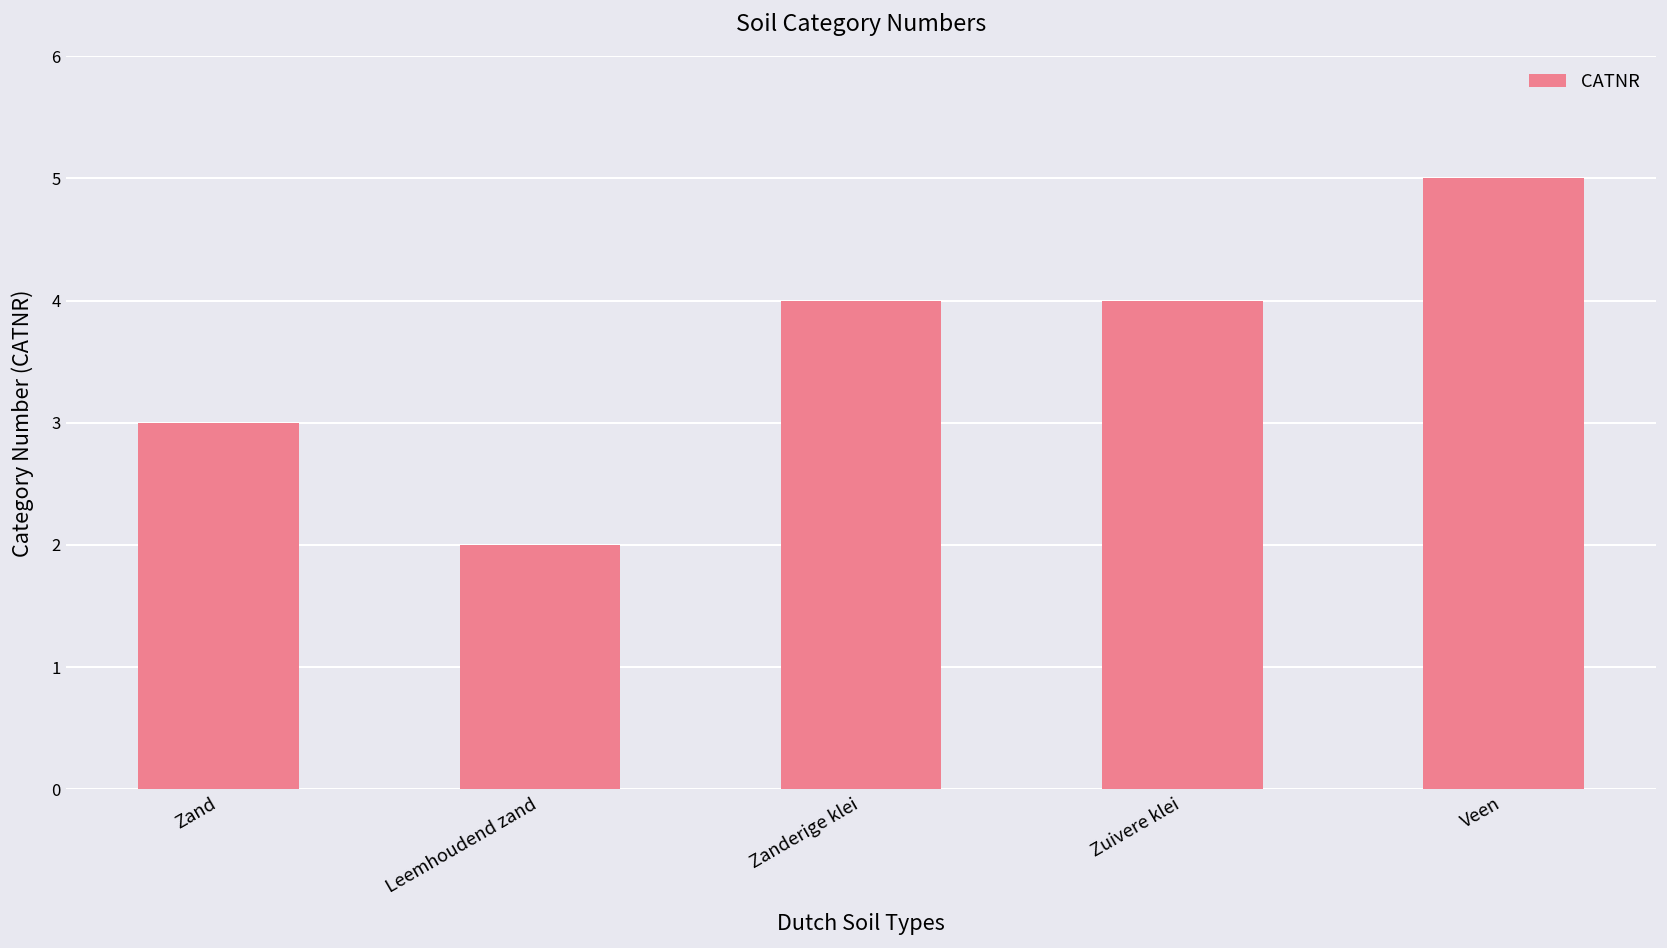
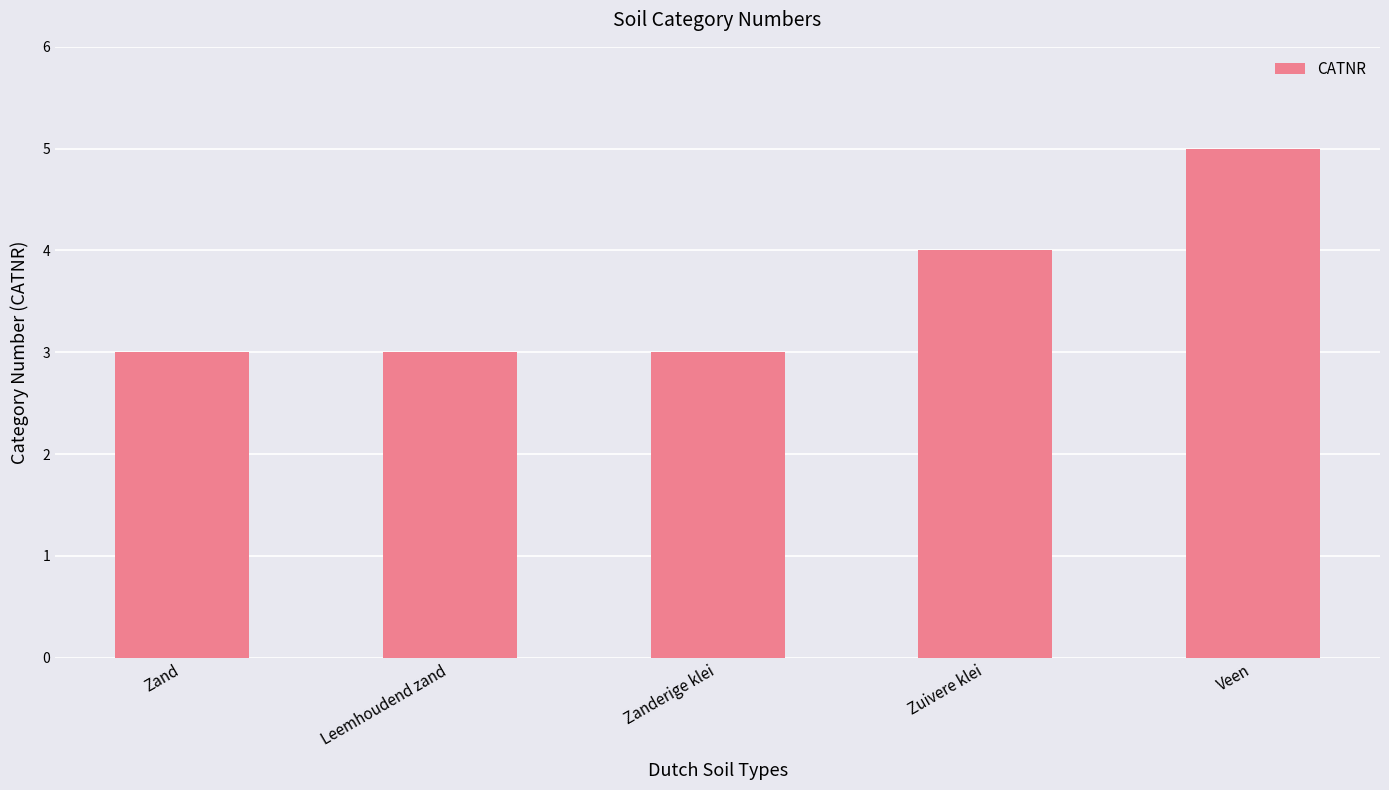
  {
    "Zand": 3,
-   "Leemhoudend zand": 2,
-   "Zanderige klei": 4,
+   "Leemhoudend zand": 3,
+   "Zanderige klei": 3,
    "Zuivere klei": 4,
    "Veen": 5
  }
